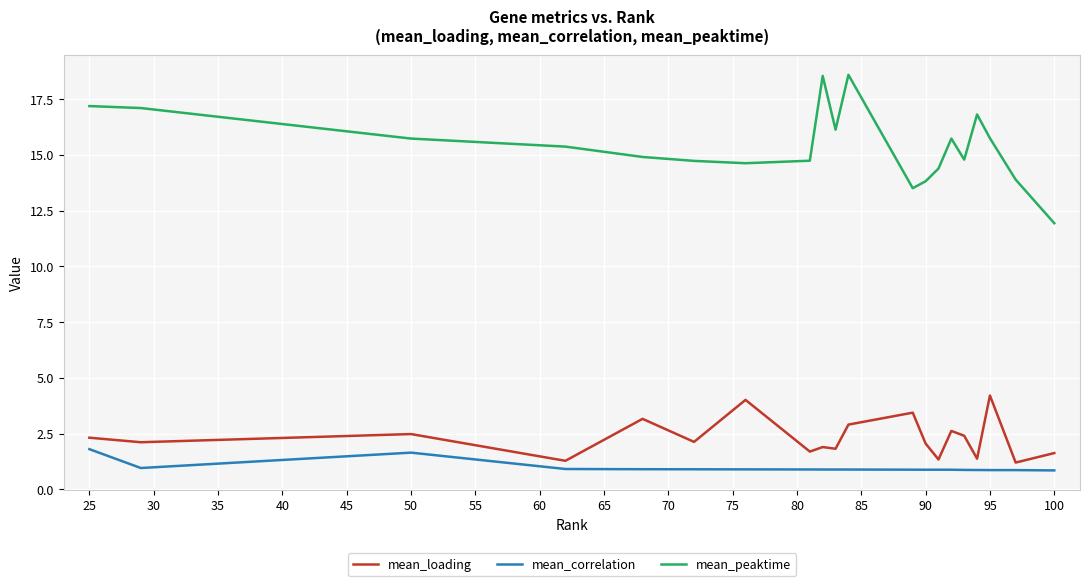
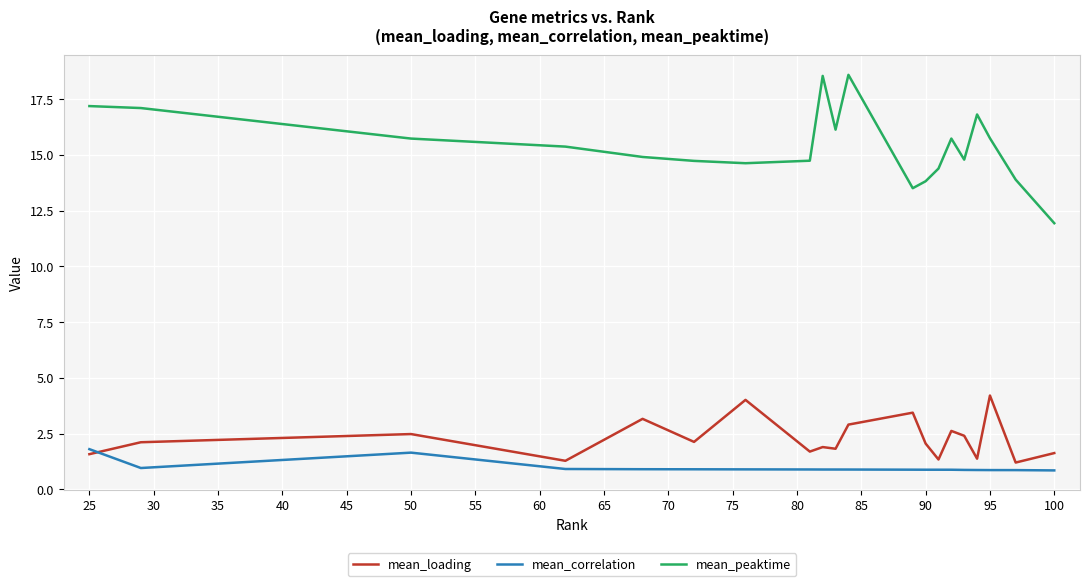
  {
    "mean_loading": {
-     "25": 2.3,
+     "25": 1.6,
      "50": 2.5,
      "90": 2.1,
      "95": 4.2,
      "100": 1.6
    },
    "mean_correlation": {
      "25": 1.8,
      "50": 1.6,
      "90": 0.9,
      "95": 0.9,
      "100": 0.9
    },
    "mean_peaktime": {
      "25": 17.2,
      "50": 15.7,
      "90": 13.8,
      "95": 15.8,
      "100": 11.9
    }
  }
